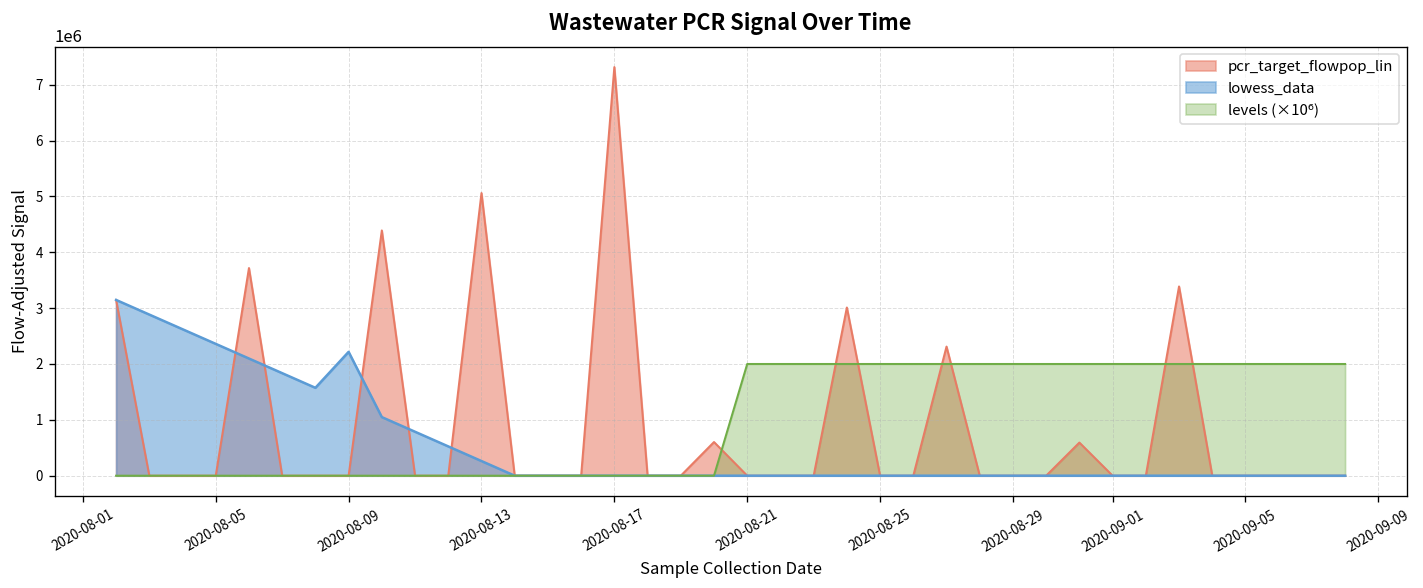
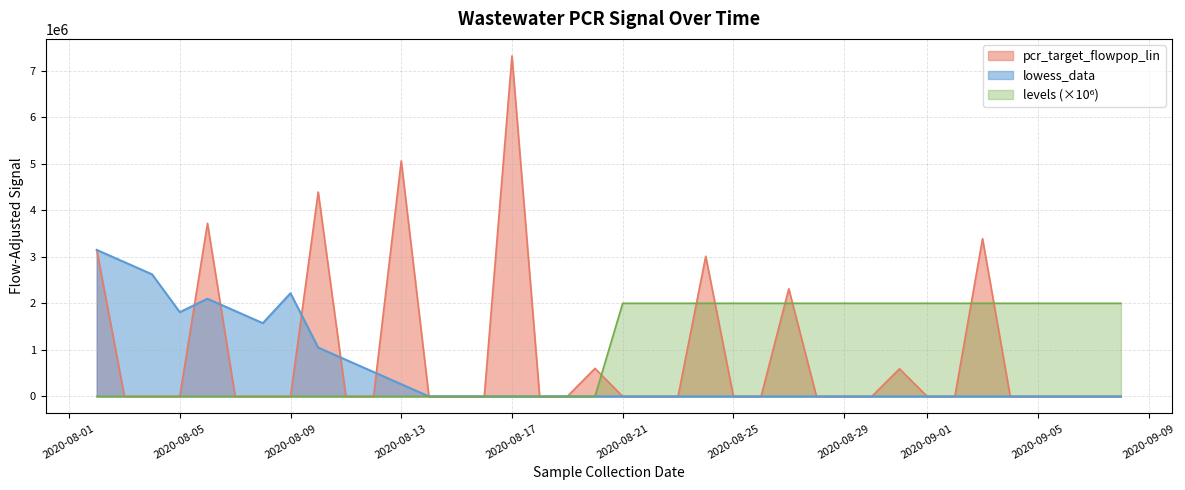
  {
    "pcr_target_flowpop_lin": {
      "2020-08-13": 5100000,
      "2020-08-17": 7300000
    },
    "lowess_data": {
-     "2020-08-05": 2400000,
+     "2020-08-05": 1800000,
      "2020-08-09": 2200000,
      "2020-08-13": 300000
    },
    "levels (×10⁶)": {
      "2020-08-13": 0,
      "2020-08-21": 2000000,
      "2020-08-25": 2000000,
      "2020-08-29": 2000000,
      "2020-09-01": 2000000,
      "2020-09-05": 2000000
    }
  }
